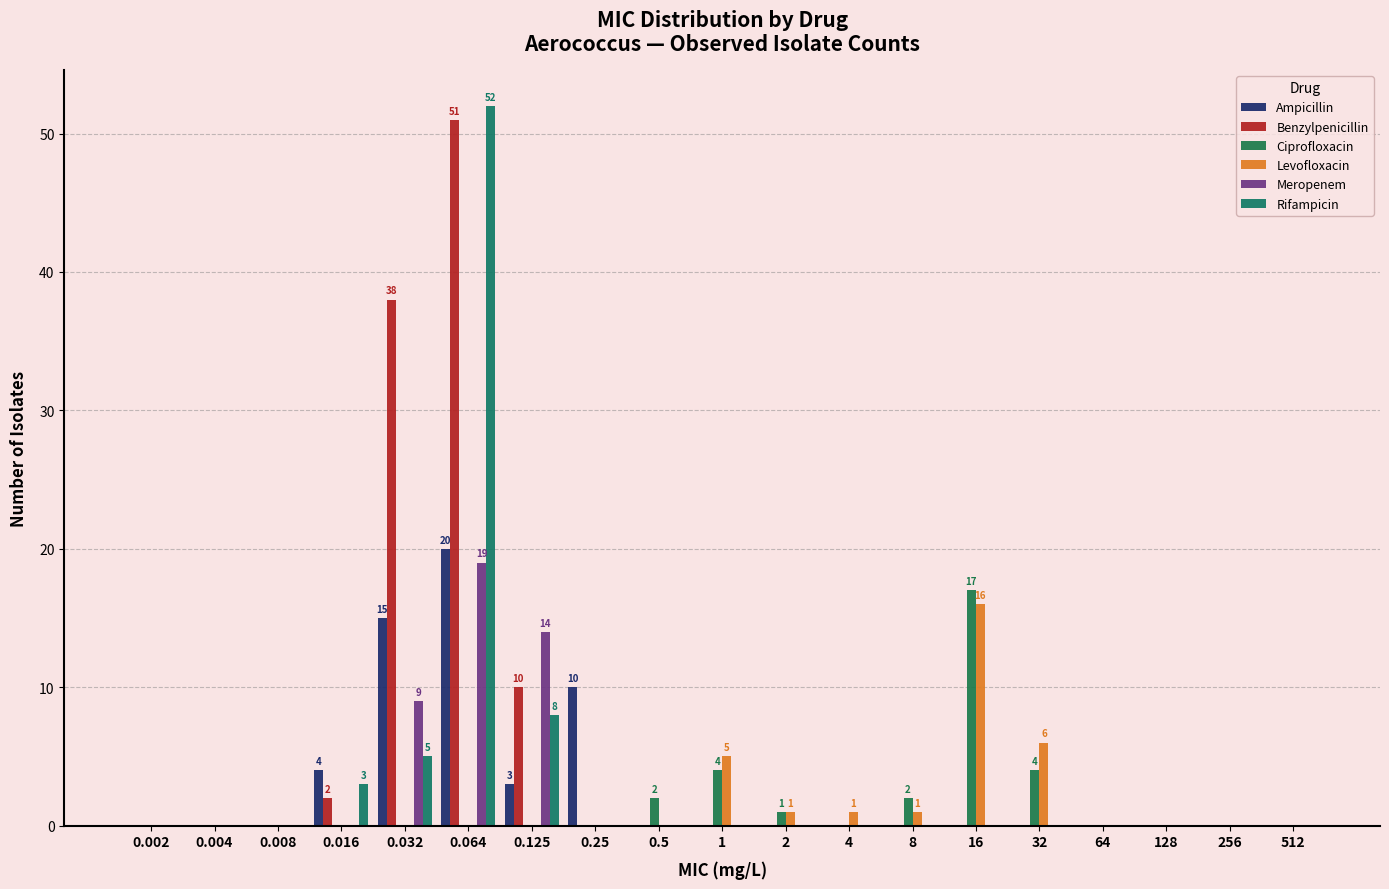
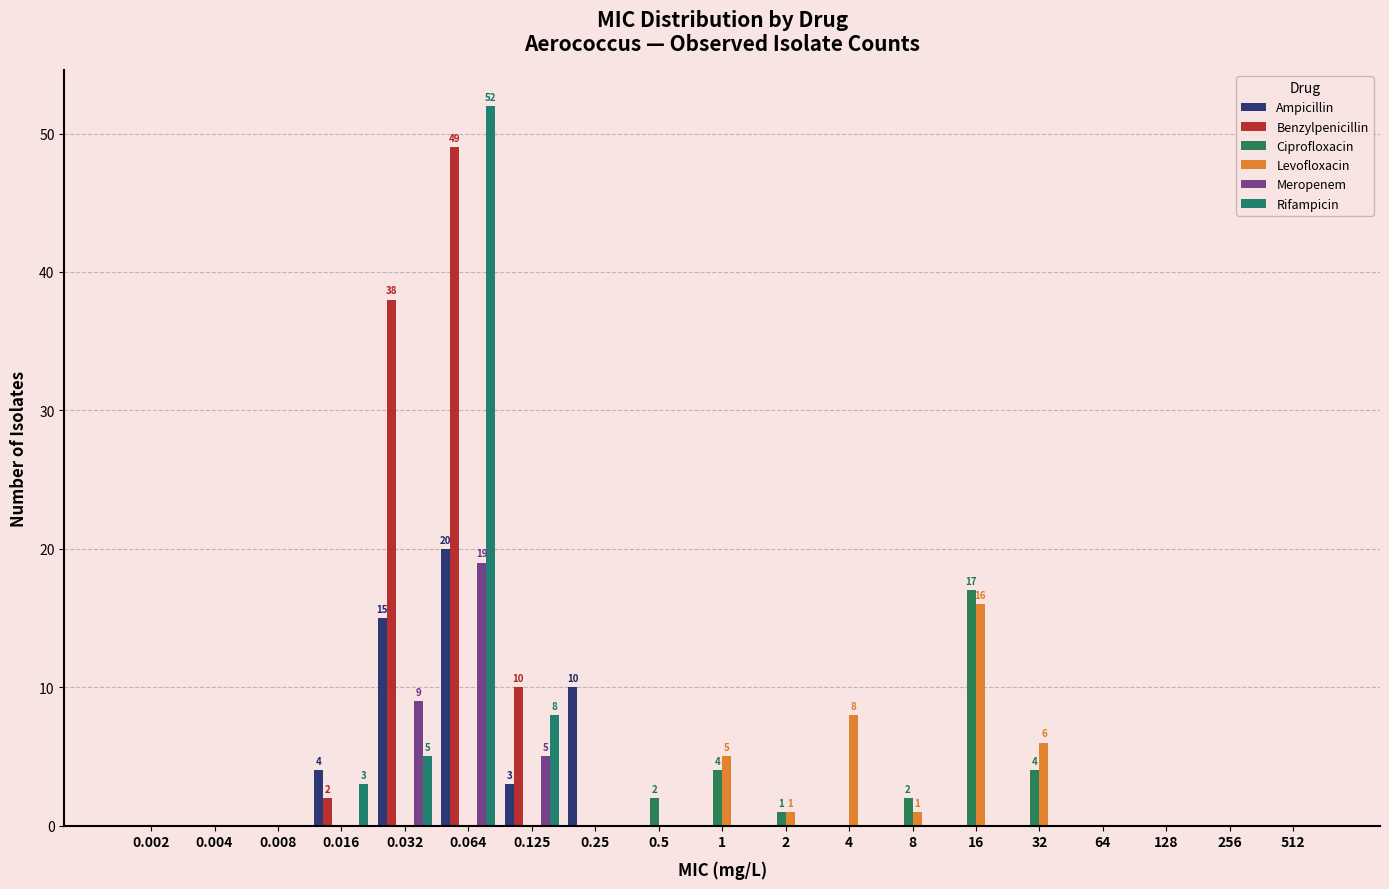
  {
    "Ampicillin": {
      "0.016": 4,
      "0.032": 15,
      "0.064": 20,
      "0.125": 3,
      "0.25": 10
    },
    "Benzylpenicillin": {
      "0.016": 2,
      "0.032": 38,
-     "0.064": 51,
+     "0.064": 49,
      "0.125": 10
    },
    "Levofloxacin": {
      "1": 5,
      "2": 1,
-     "4": 1,
+     "4": 8,
      "8": 1,
      "16": 16,
      "32": 6
    },
    "Meropenem": {
      "0.032": 9,
      "0.064": 19,
-     "0.125": 14
+     "0.125": 5
    }
  }
